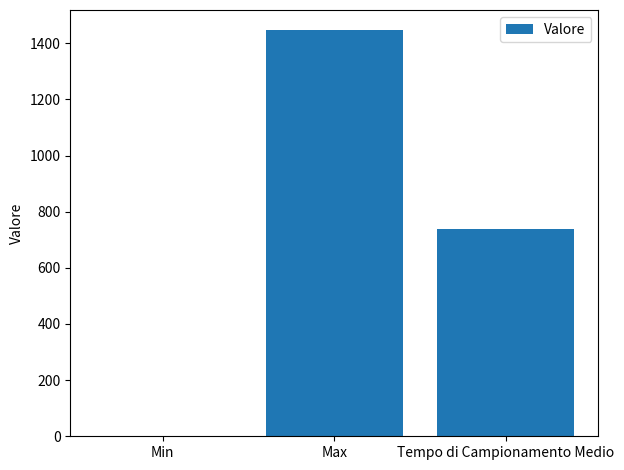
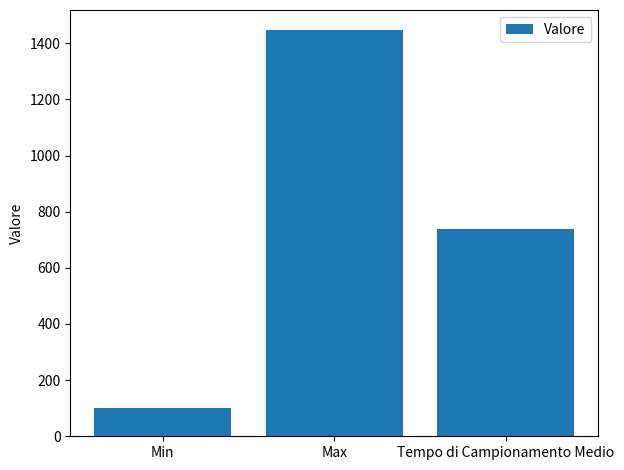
  {
-   "Min": 0,
+   "Min": 100,
    "Max": 1450,
    "Tempo di Campionamento Medio": 740
  }
